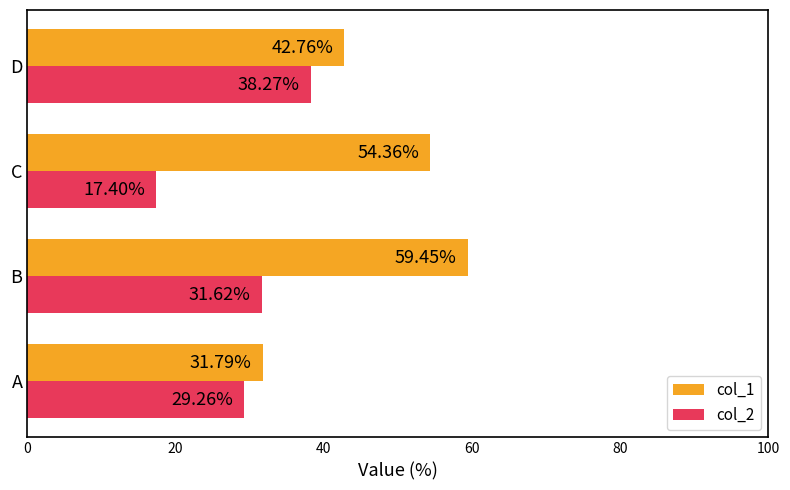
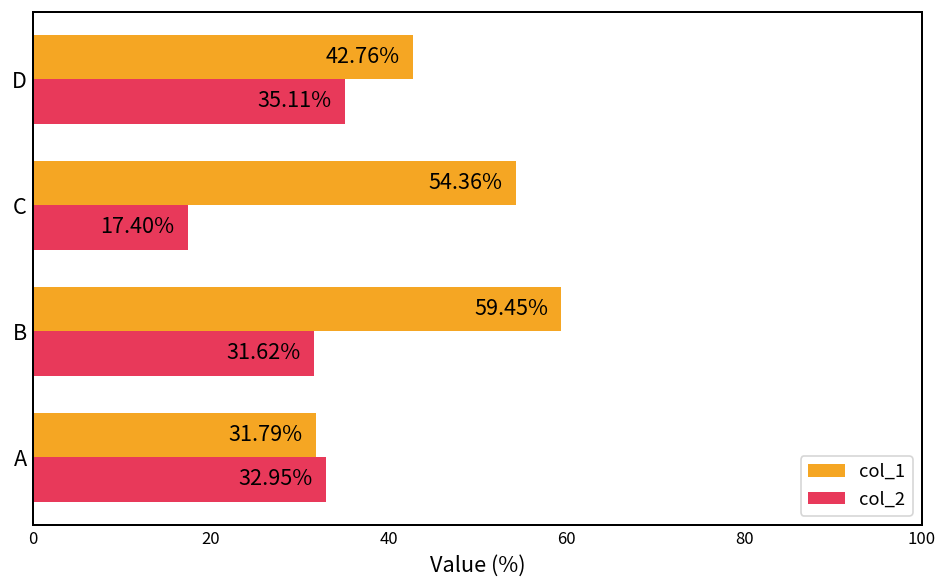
  {
    "col_1": {
      "D": "42.76%",
      "C": "54.36%",
      "B": "59.45%",
      "A": "31.79%"
    },
    "col_2": {
-     "D": "38.27%",
+     "D": "35.11%",
      "C": "17.40%",
      "B": "31.62%",
-     "A": "29.26%"
+     "A": "32.95%"
    }
  }
